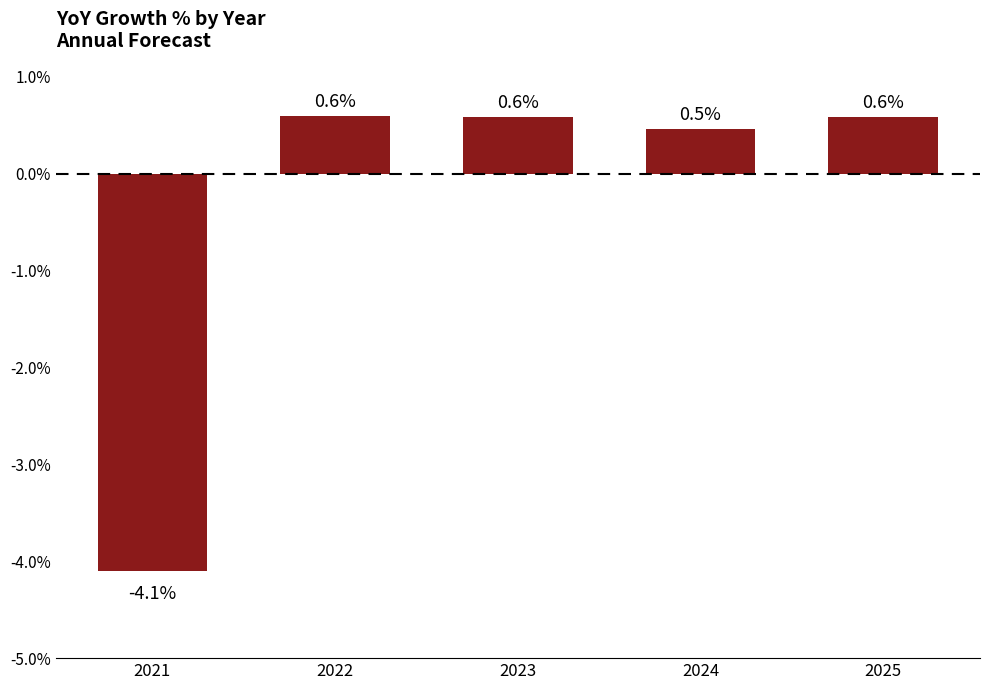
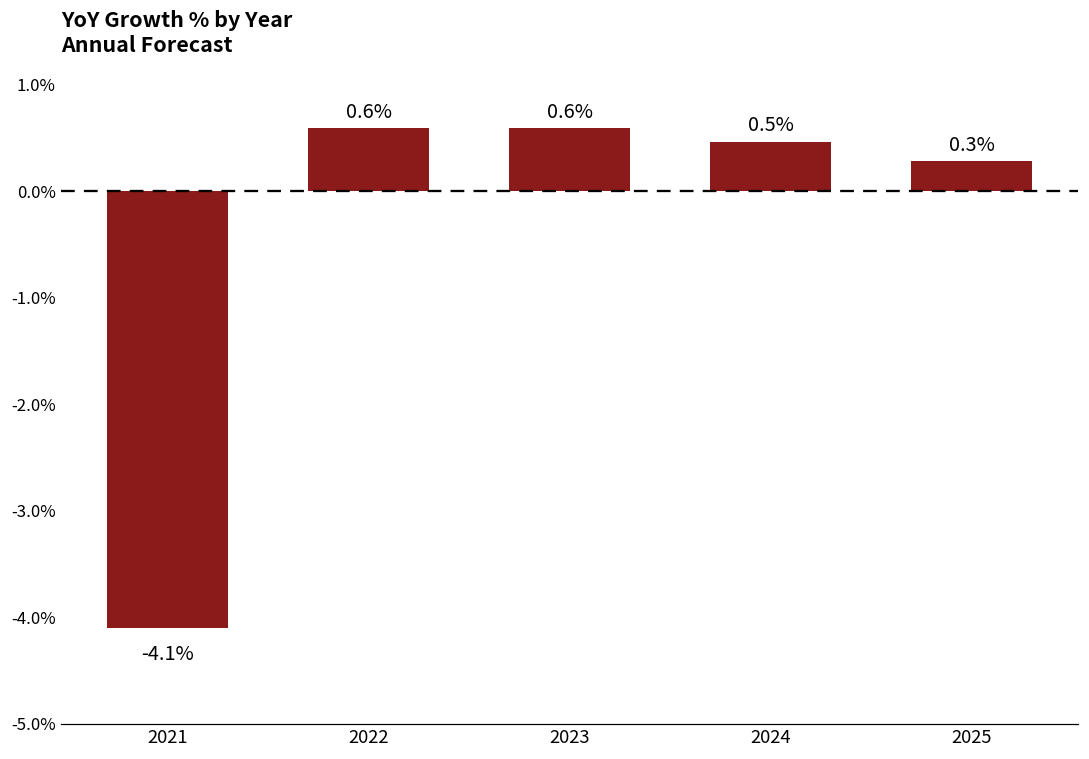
  {
    "2021": "-4.1%",
    "2022": "0.6%",
    "2023": "0.6%",
    "2024": "0.5%",
-   "2025": "0.6%"
+   "2025": "0.3%"
  }
